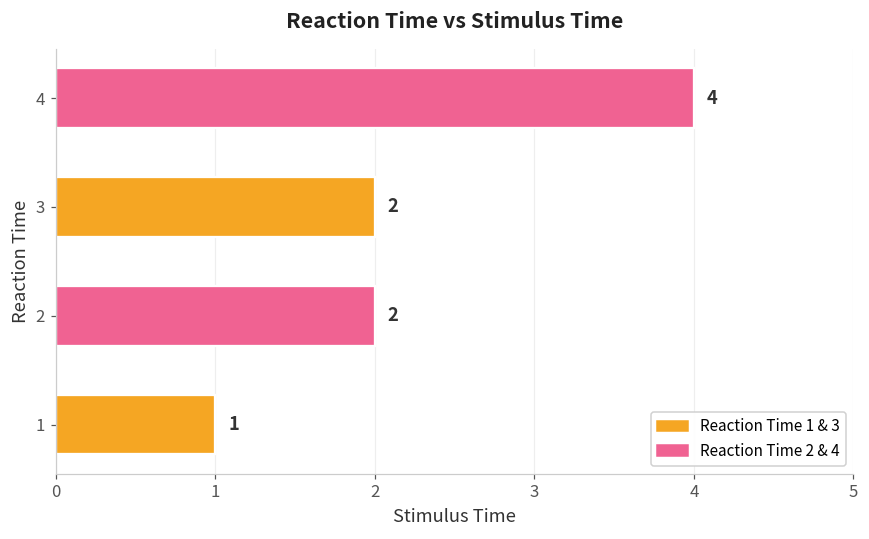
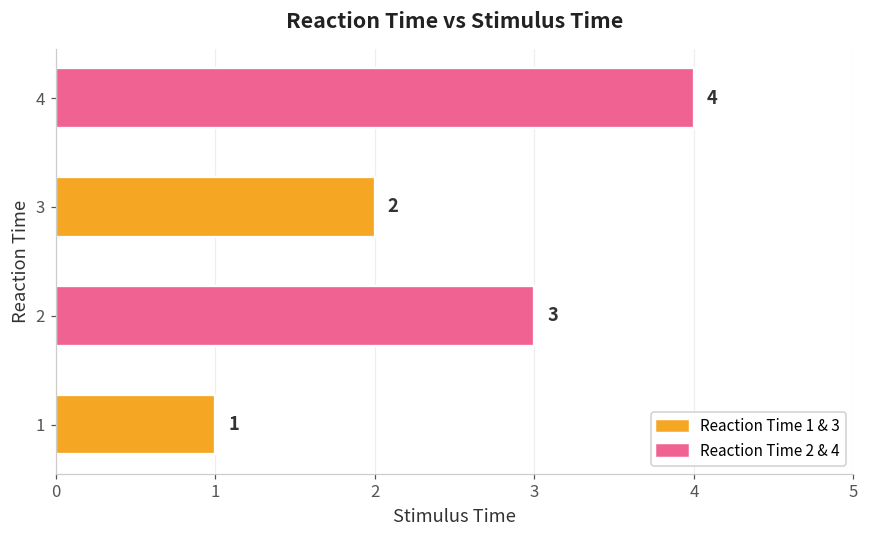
  {
    "4": 4,
    "3": 2,
-   "2": 2,
+   "2": 3,
    "1": 1
  }
